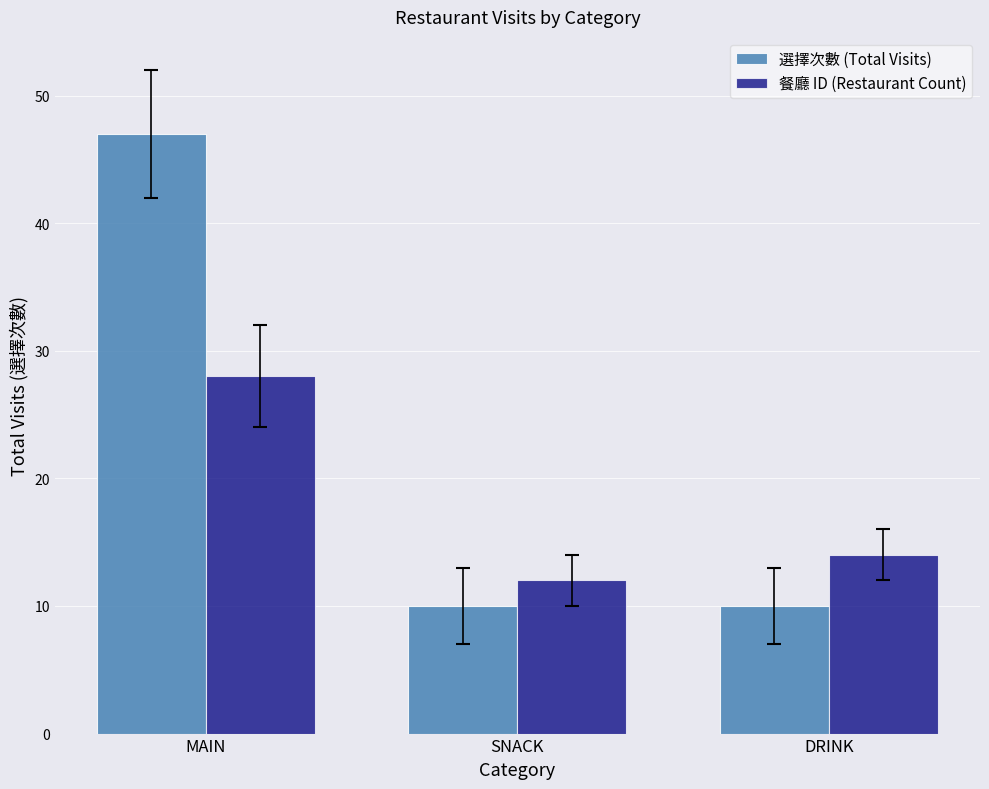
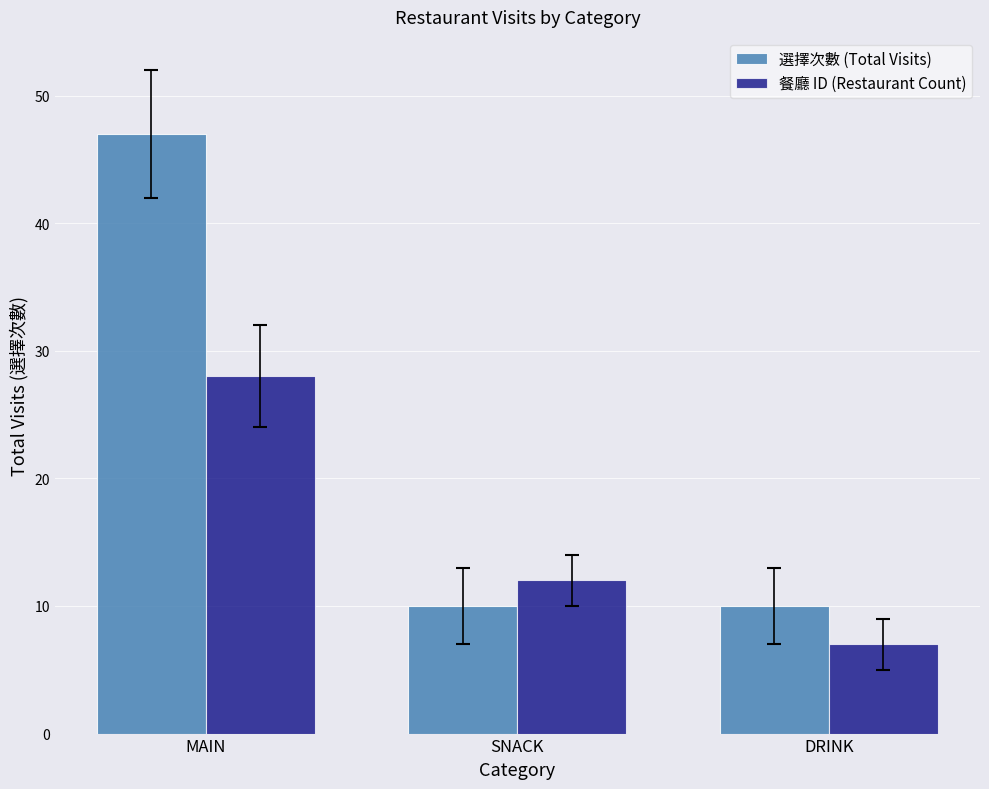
  {
    "餐廳 ID (Restaurant Count)": {
      "MAIN": 28,
      "SNACK": 12,
-     "DRINK": 14
+     "DRINK": 7
    }
  }
